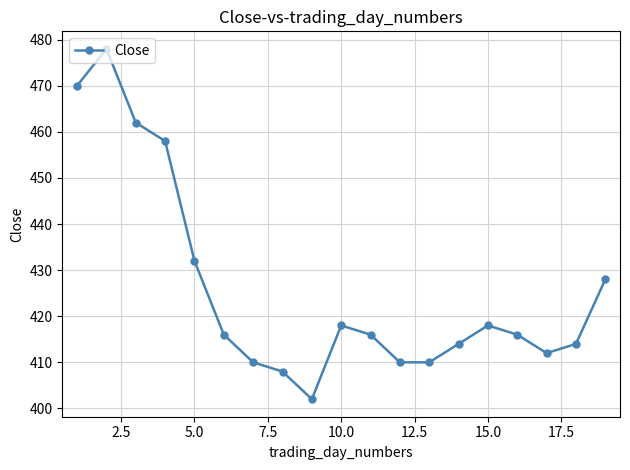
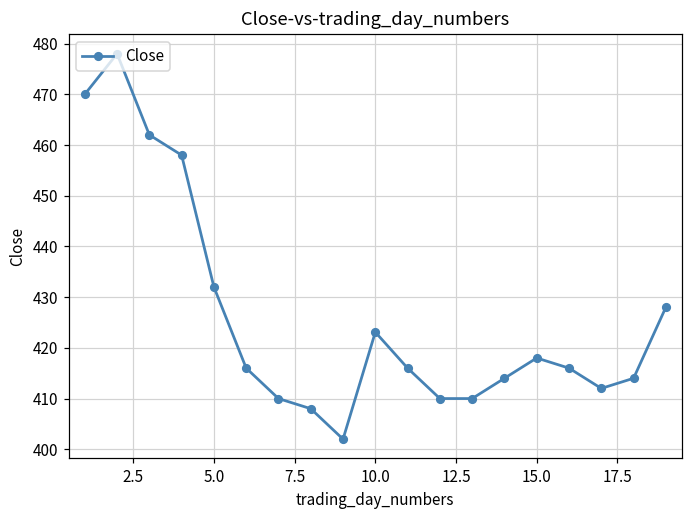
  {
    "5.0": 432,
-   "10.0": 418,
+   "10.0": 423,
    "15.0": 418
  }
